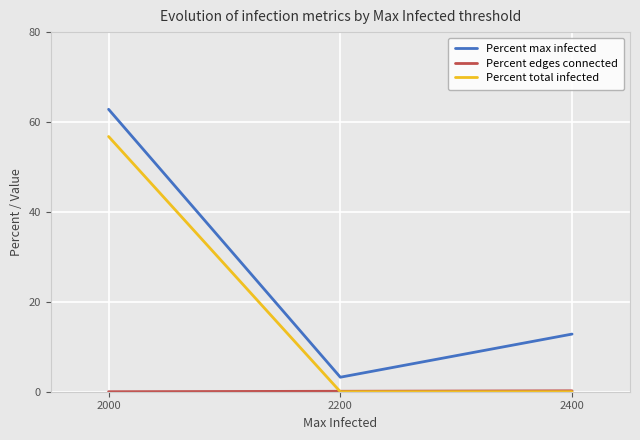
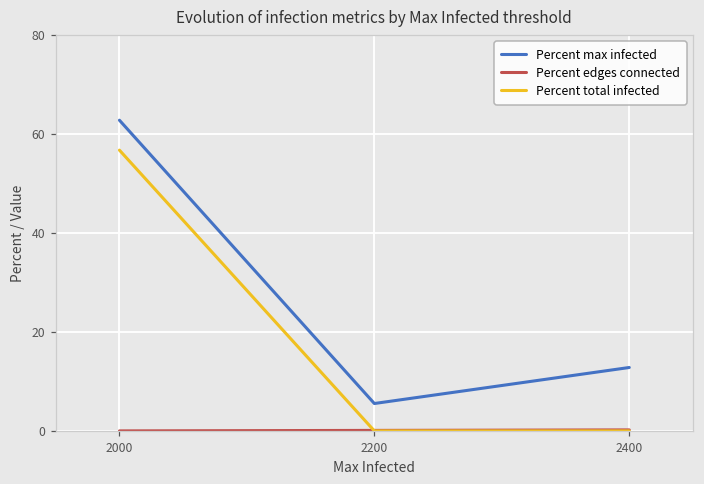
  {
    "Percent max infected": {
      "2000": 63,
-     "2200": 3,
+     "2200": 6,
      "2400": 13
    },
    "Percent edges connected": {
      "2000": 0
    },
    "Percent total infected": {
      "2000": 57
    }
  }
